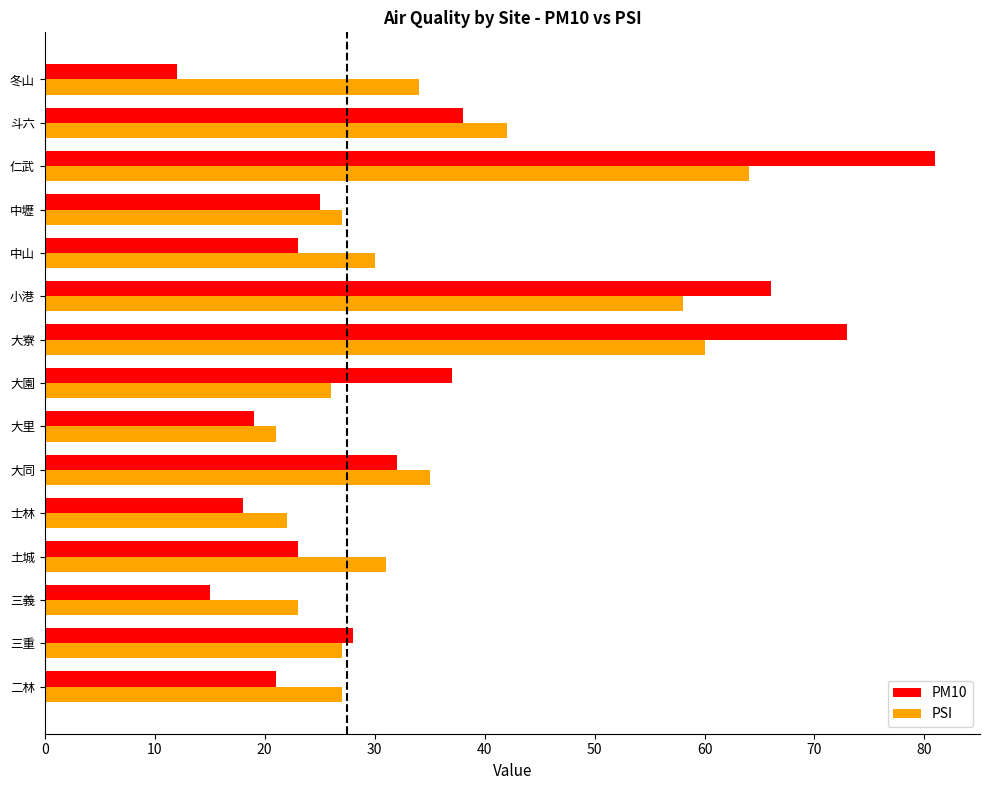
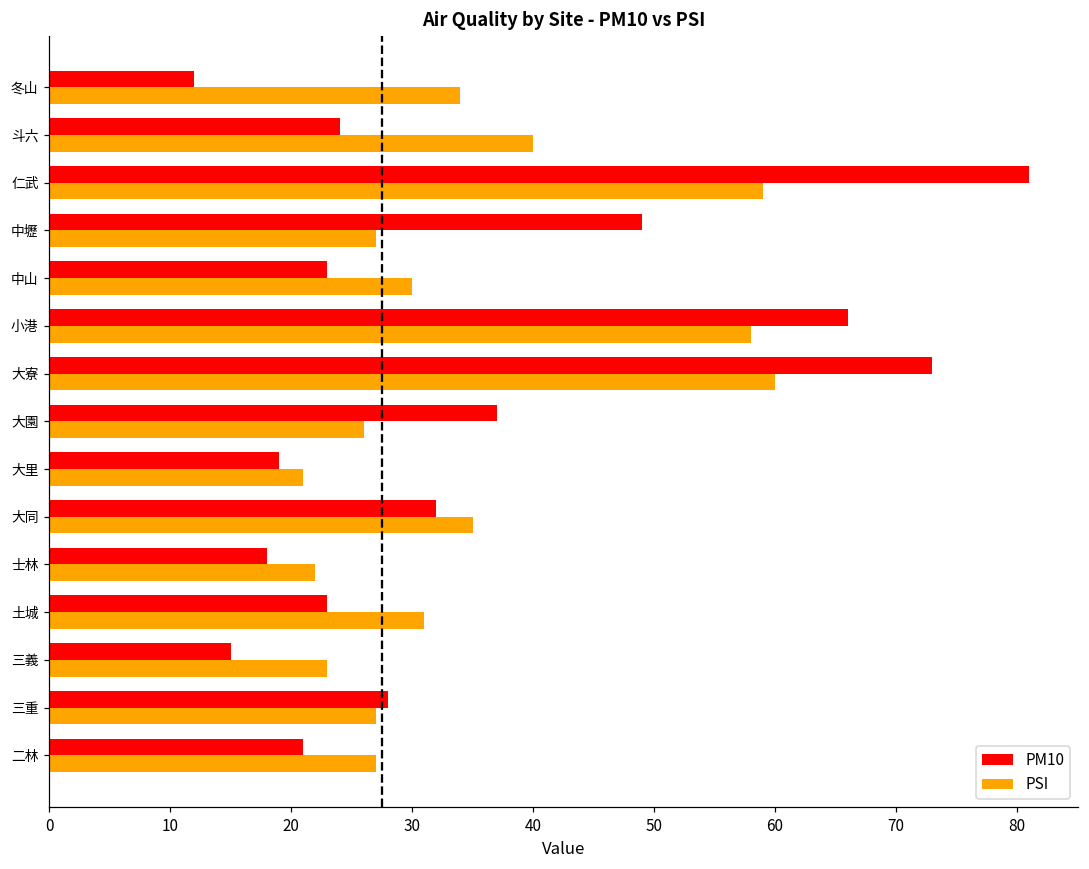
  {
    "PM10": {
      "冬山": 12,
-     "斗六": 38,
+     "斗六": 24,
      "仁武": 81,
-     "中壢": 25,
+     "中壢": 49,
      "中山": 23,
      "小港": 66,
      "大寮": 73,
      "大園": 37,
      "大里": 19,
      "大同": 32,
      "士林": 18,
      "土城": 23,
      "三義": 15,
      "三重": 28,
      "二林": 21
    },
    "PSI": {
      "冬山": 34,
-     "斗六": 42,
-     "仁武": 64,
+     "斗六": 40,
+     "仁武": 59,
      "中壢": 27,
      "中山": 30,
      "小港": 58,
      "大寮": 60,
      "大園": 26,
      "大里": 21,
      "大同": 35,
      "士林": 22,
      "土城": 31,
      "三義": 23,
      "三重": 27,
      "二林": 27
    }
  }
